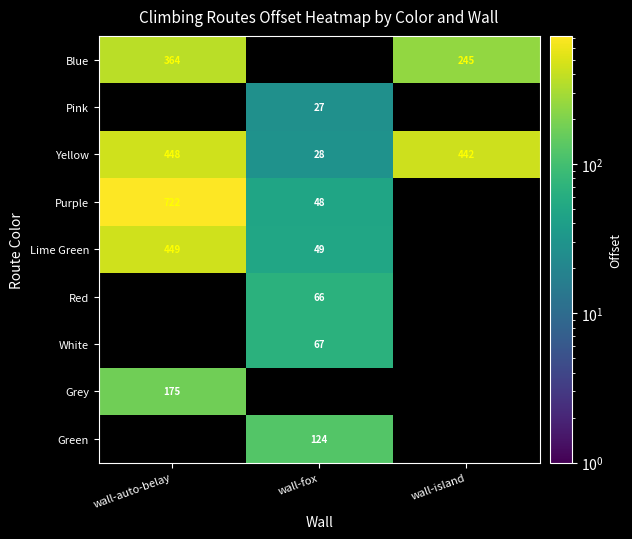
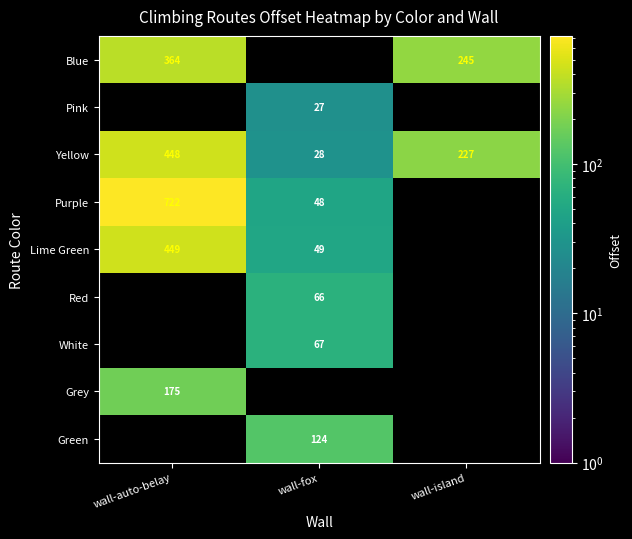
  {
    "Blue": {
      "wall-auto-belay": 364,
      "wall-island": 245
    },
    "Pink": {
      "wall-fox": 27
    },
    "Yellow": {
      "wall-auto-belay": 448,
      "wall-fox": 28,
-     "wall-island": 442
+     "wall-island": 227
    },
    "Purple": {
      "wall-fox": 48
    },
    "Lime Green": {
      "wall-auto-belay": 449,
      "wall-fox": 49
    },
    "Red": {
      "wall-fox": 66
    },
    "White": {
      "wall-fox": 67
    },
    "Grey": {
      "wall-auto-belay": 175
    },
    "Green": {
      "wall-fox": 124
    }
  }
